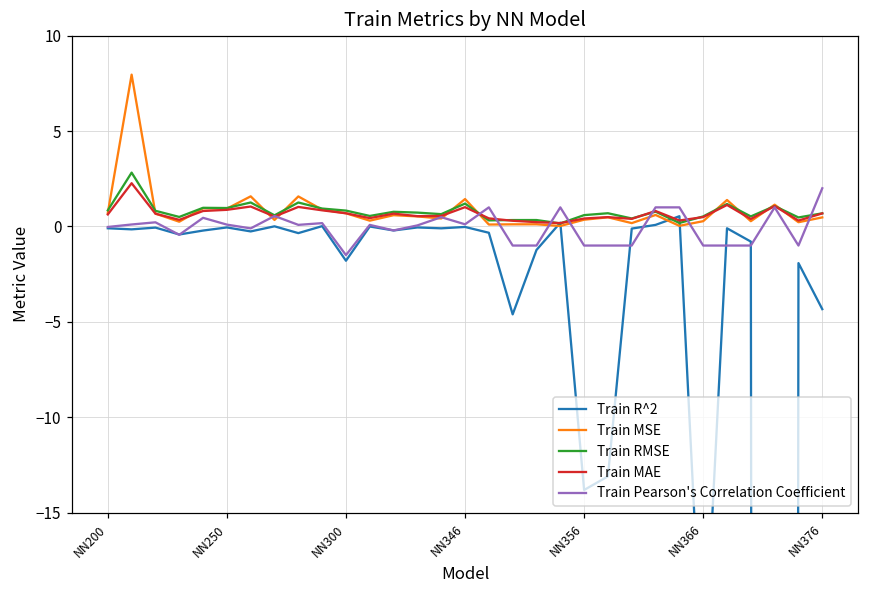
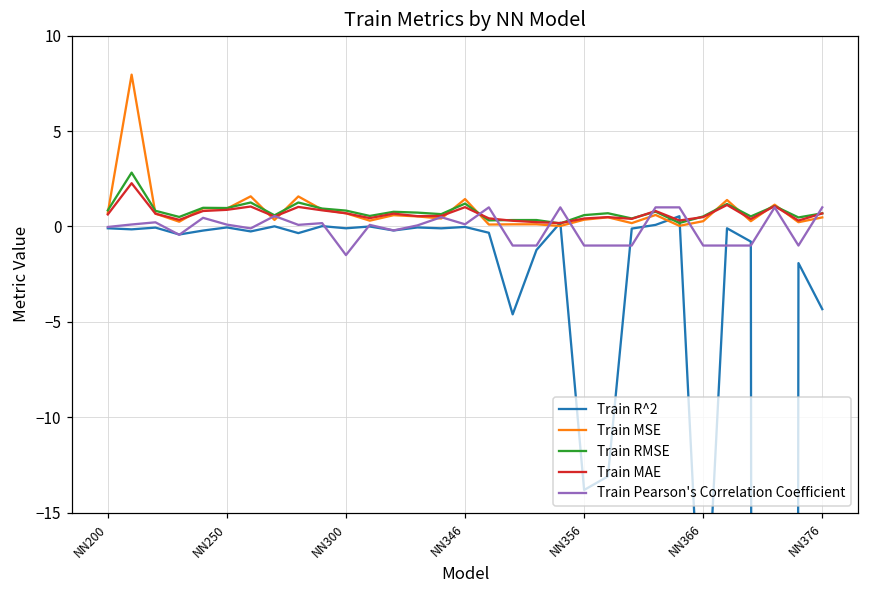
  {
    "Train R^2": {
      "NN250": -0.1,
-     "NN300": -1.8,
+     "NN300": -0.1,
      "NN376": -4.3
    },
    "Train MSE": {
      "NN346": 1.4,
      "NN366": 0.3,
      "NN376": 0.5
    },
    "Train RMSE": {
      "NN346": 1.2,
      "NN356": 0.6
    },
    "Train MAE": {
      "NN346": 1.0
    },
    "Train Pearson's Correlation Coefficient": {
      "NN250": 0,
      "NN300": -1.5,
      "NN356": -1,
      "NN366": -1,
-     "NN376": 2
+     "NN376": 1
    }
  }
